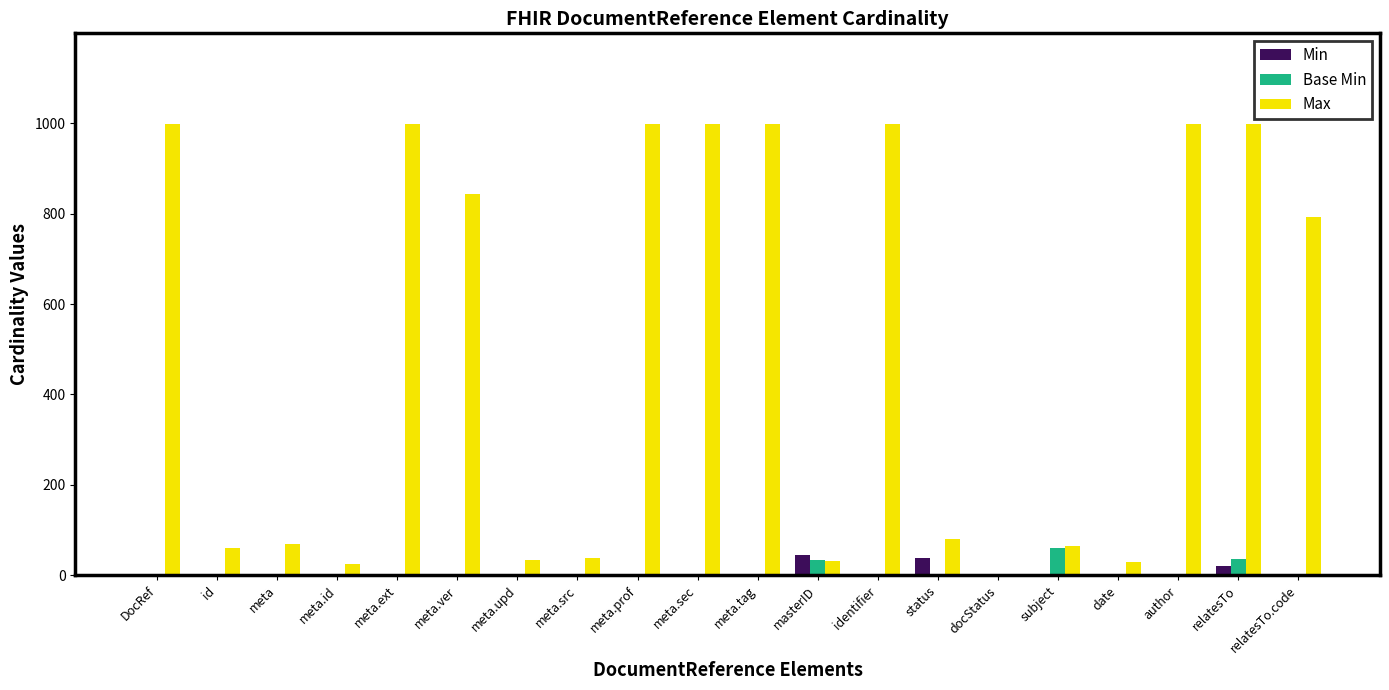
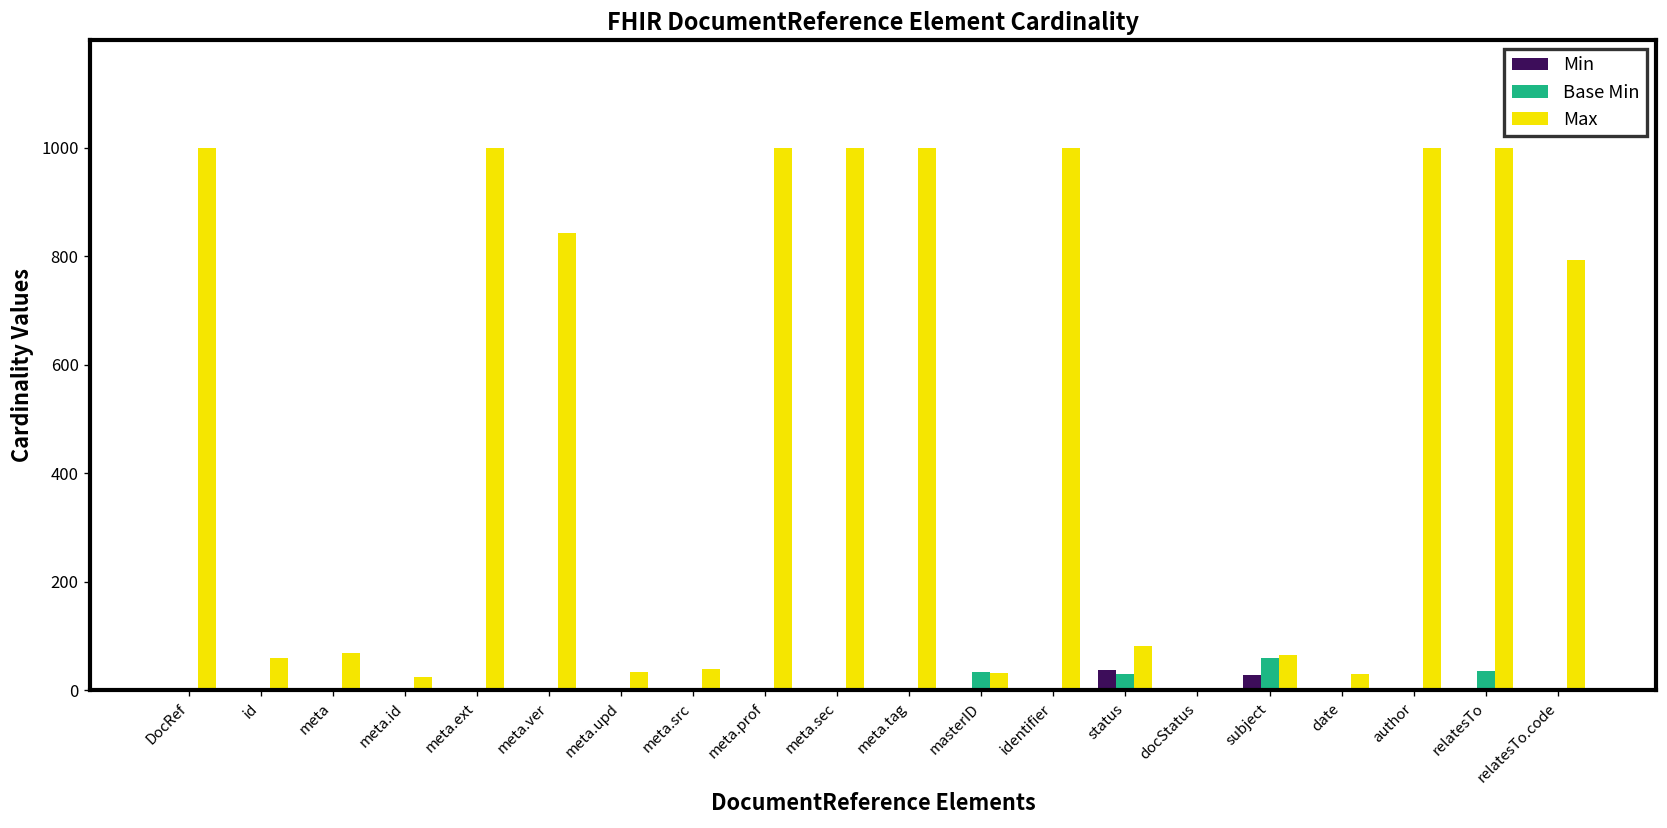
  {
    "Min": {
      "DocRef": 0,
      "id": 0,
      "meta": 0,
      "meta.id": 0,
      "meta.ext": 0,
      "meta.ver": 0,
      "meta.upd": 0,
      "meta.src": 0,
      "meta.prof": 0,
      "meta.sec": 0,
      "meta.tag": 0,
-     "masterID": 40,
+     "masterID": 0,
      "identifier": 0,
      "status": 40,
      "docStatus": 0,
-     "subject": 0,
+     "subject": 30,
      "date": 0,
      "author": 0,
-     "relatesTo": 20,
+     "relatesTo": 0,
      "relatesTo.code": 0
    },
    "Base Min": {
      "DocRef": 0,
      "id": 0,
      "meta": 0,
      "meta.id": 0,
      "meta.ext": 0,
      "meta.ver": 0,
      "meta.upd": 0,
      "meta.src": 0,
      "meta.prof": 0,
      "meta.sec": 0,
      "meta.tag": 0,
      "masterID": 30,
      "identifier": 0,
-     "status": 0,
+     "status": 30,
      "docStatus": 0,
      "subject": 60,
      "date": 0,
      "author": 0,
      "relatesTo": 40,
      "relatesTo.code": 0
    },
    "Max": {
      "DocRef": 1000,
      "id": 60,
      "meta": 70,
      "meta.id": 30,
      "meta.ext": 1000,
      "meta.ver": 840,
      "meta.upd": 30,
      "meta.src": 40,
      "meta.prof": 1000,
      "meta.sec": 1000,
      "meta.tag": 1000,
      "masterID": 30,
      "identifier": 1000,
      "status": 80,
      "docStatus": 0,
      "subject": 70,
      "date": 30,
      "author": 1000,
      "relatesTo": 1000,
      "relatesTo.code": 790
    }
  }
